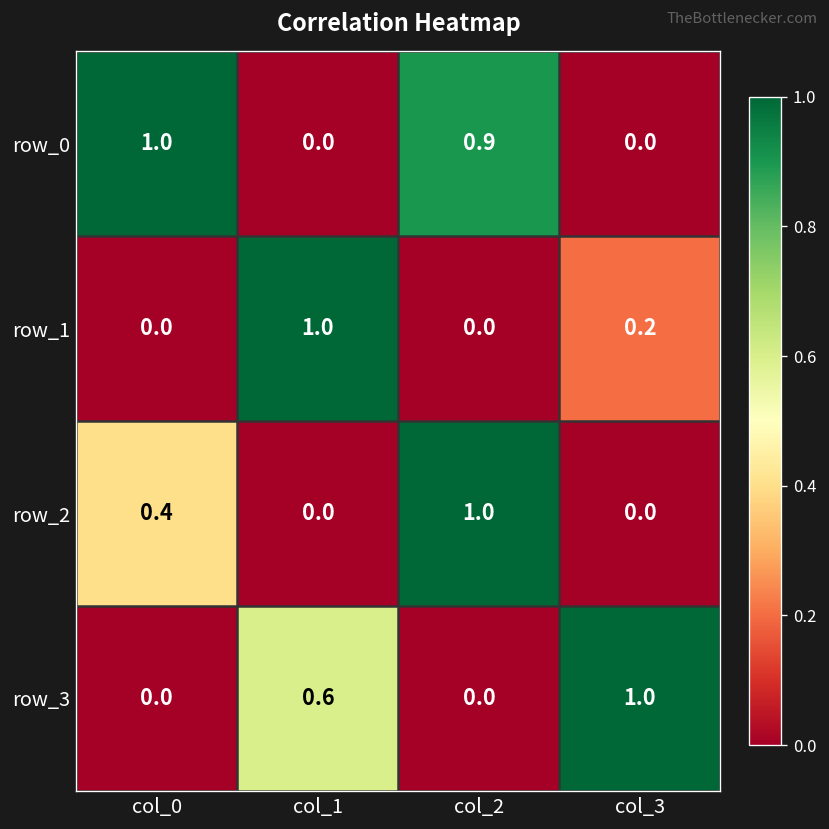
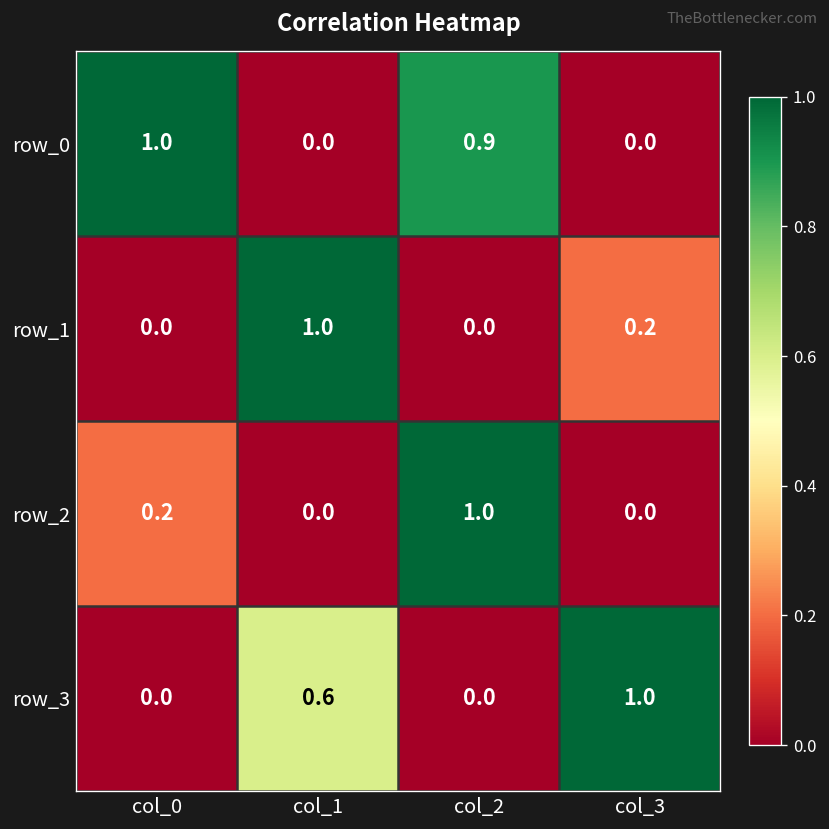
  {
    "row_0": {
      "col_0": 1.0,
      "col_1": 0.0,
      "col_2": 0.9,
      "col_3": 0.0
    },
    "row_1": {
      "col_0": 0.0,
      "col_1": 1.0,
      "col_2": 0.0,
      "col_3": 0.2
    },
    "row_2": {
-     "col_0": 0.4,
+     "col_0": 0.2,
      "col_1": 0.0,
      "col_2": 1.0,
      "col_3": 0.0
    },
    "row_3": {
      "col_0": 0.0,
      "col_1": 0.6,
      "col_2": 0.0,
      "col_3": 1.0
    }
  }
